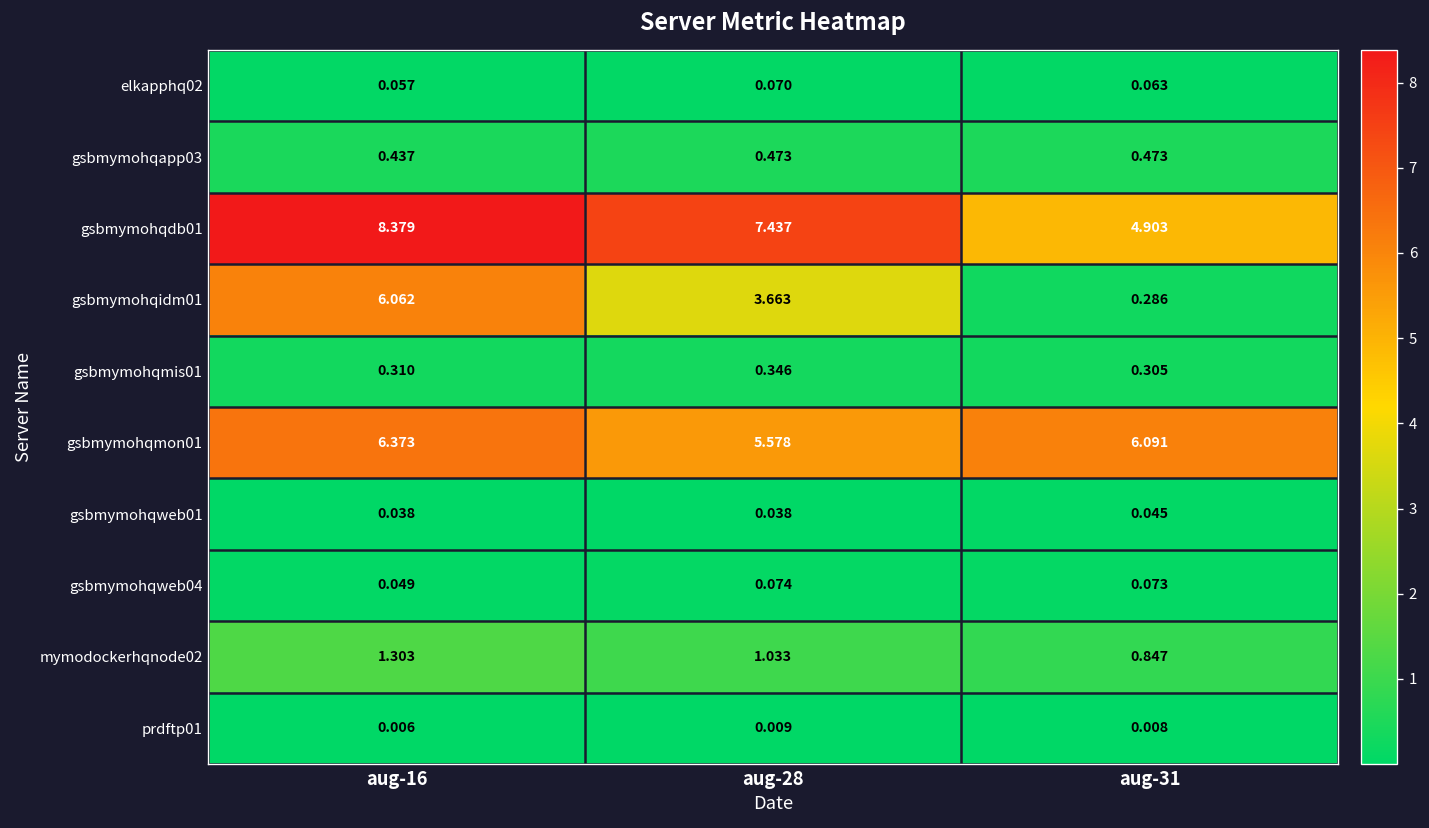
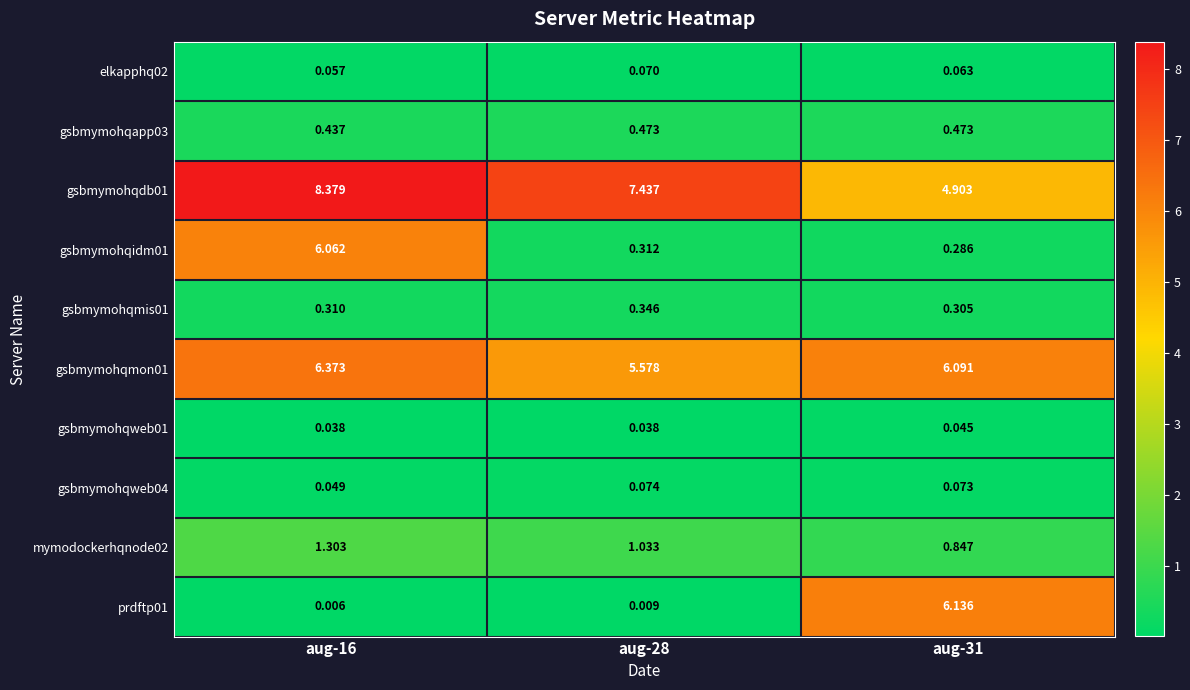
  {
    "elkapphq02": {
      "aug-16": 0.057,
      "aug-28": 0.070,
      "aug-31": 0.063
    },
    "gsbmymohqapp03": {
      "aug-16": 0.437,
      "aug-28": 0.473,
      "aug-31": 0.473
    },
    "gsbmymohqdb01": {
      "aug-16": 8.379,
      "aug-28": 7.437,
      "aug-31": 4.903
    },
    "gsbmymohqidm01": {
      "aug-16": 6.062,
-     "aug-28": 3.663,
+     "aug-28": 0.312,
      "aug-31": 0.286
    },
    "gsbmymohqmis01": {
      "aug-16": 0.310,
      "aug-28": 0.346,
      "aug-31": 0.305
    },
    "gsbmymohqmon01": {
      "aug-16": 6.373,
      "aug-28": 5.578,
      "aug-31": 6.091
    },
    "gsbmymohqweb01": {
      "aug-16": 0.038,
      "aug-28": 0.038,
      "aug-31": 0.045
    },
    "gsbmymohqweb04": {
      "aug-16": 0.049,
      "aug-28": 0.074,
      "aug-31": 0.073
    },
    "mymodockerhqnode02": {
      "aug-16": 1.303,
      "aug-28": 1.033,
      "aug-31": 0.847
    },
    "prdftp01": {
      "aug-16": 0.006,
      "aug-28": 0.009,
-     "aug-31": 0.008
+     "aug-31": 6.136
    }
  }
